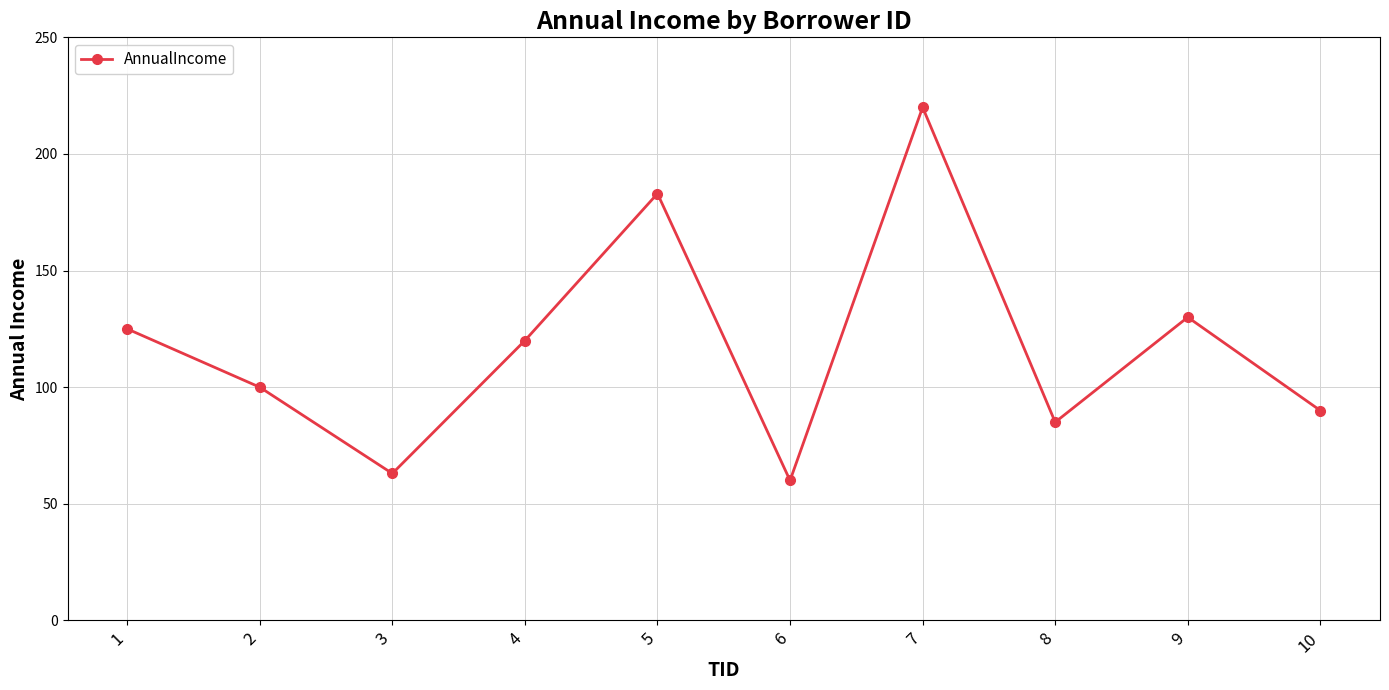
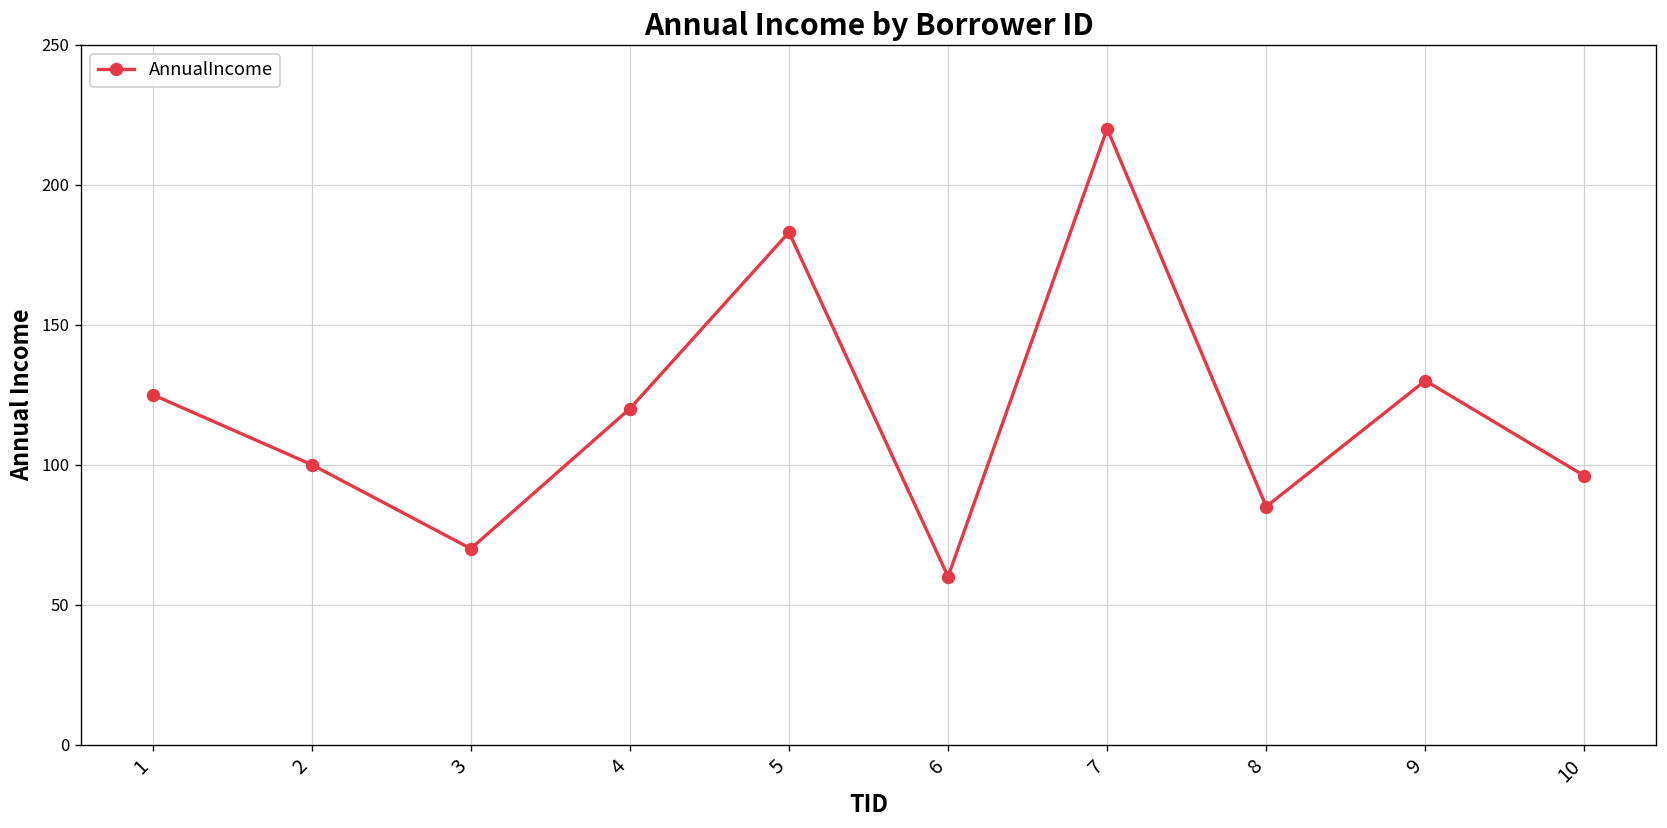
  {
    "1": 125,
    "2": 100,
-   "3": 63,
+   "3": 70,
    "4": 120,
    "5": 183,
    "6": 60,
    "7": 220,
    "8": 85,
    "9": 130,
-   "10": 90
+   "10": 96
  }
